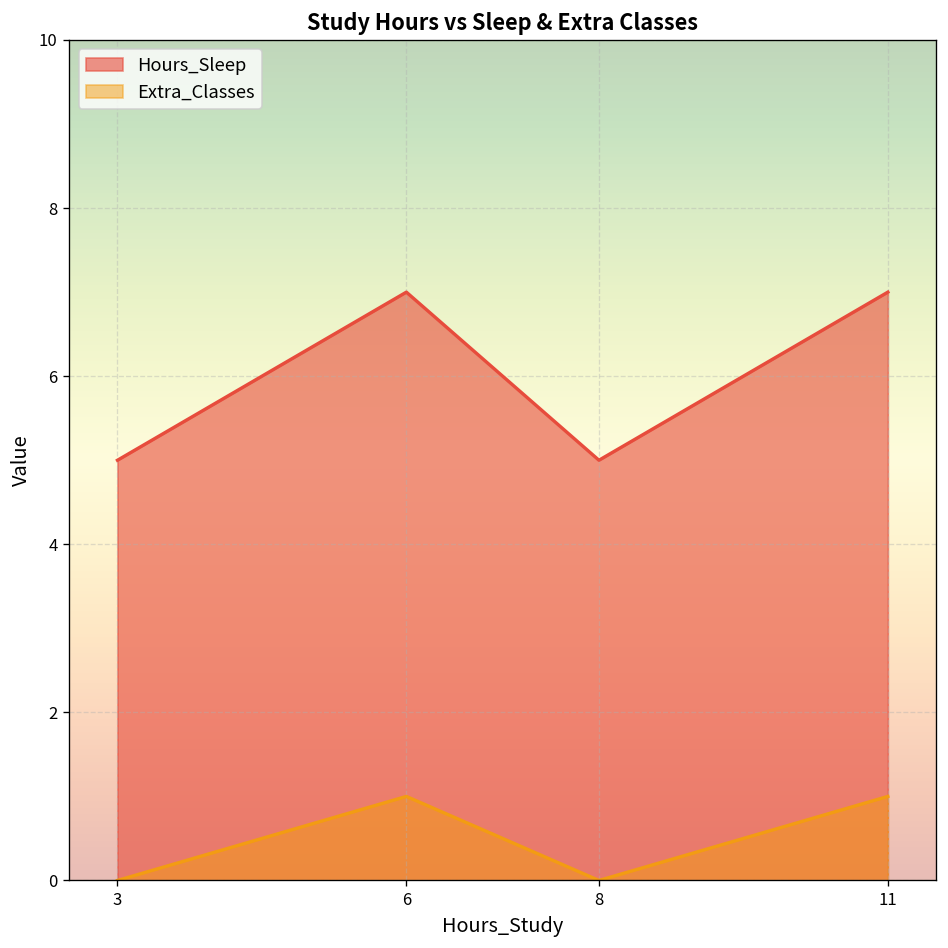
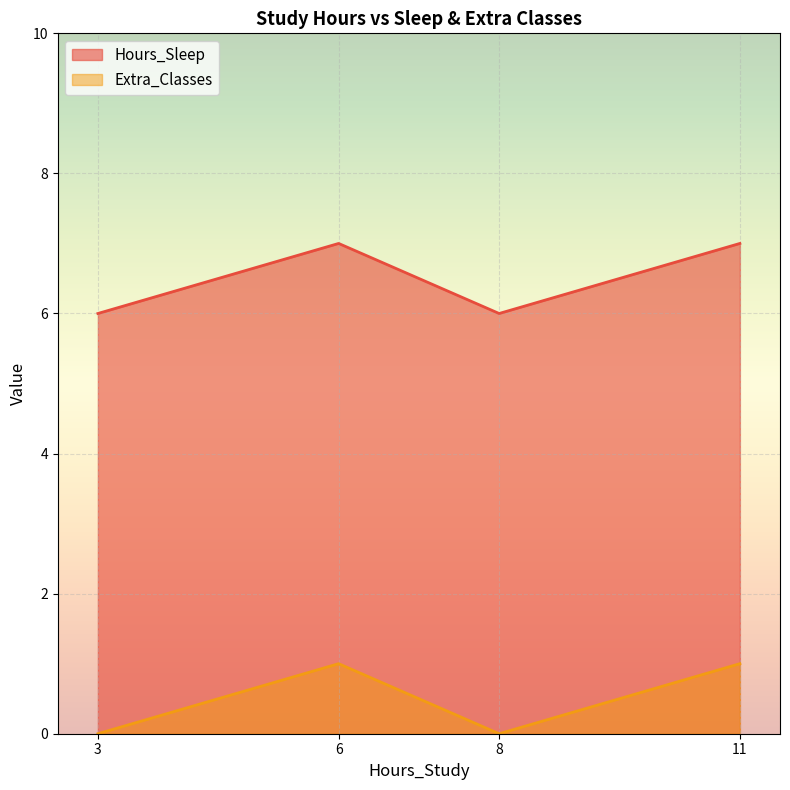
  {
    "Hours_Sleep": {
-     "3": 5,
+     "3": 6,
      "6": 7,
-     "8": 5,
+     "8": 6,
      "11": 7
    },
    "Extra_Classes": {
      "3": 0,
      "6": 1,
      "8": 0,
      "11": 1
    }
  }
